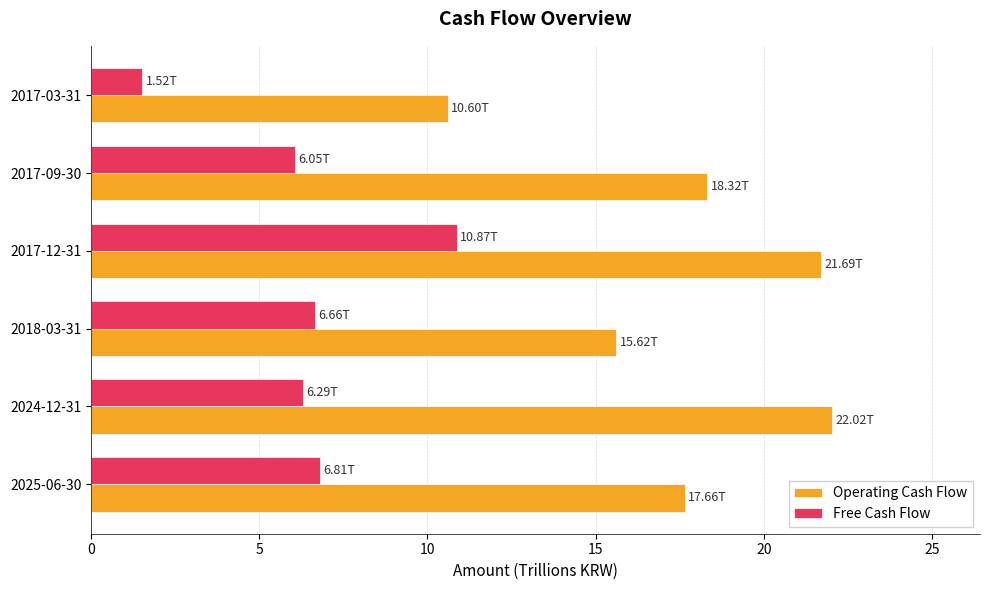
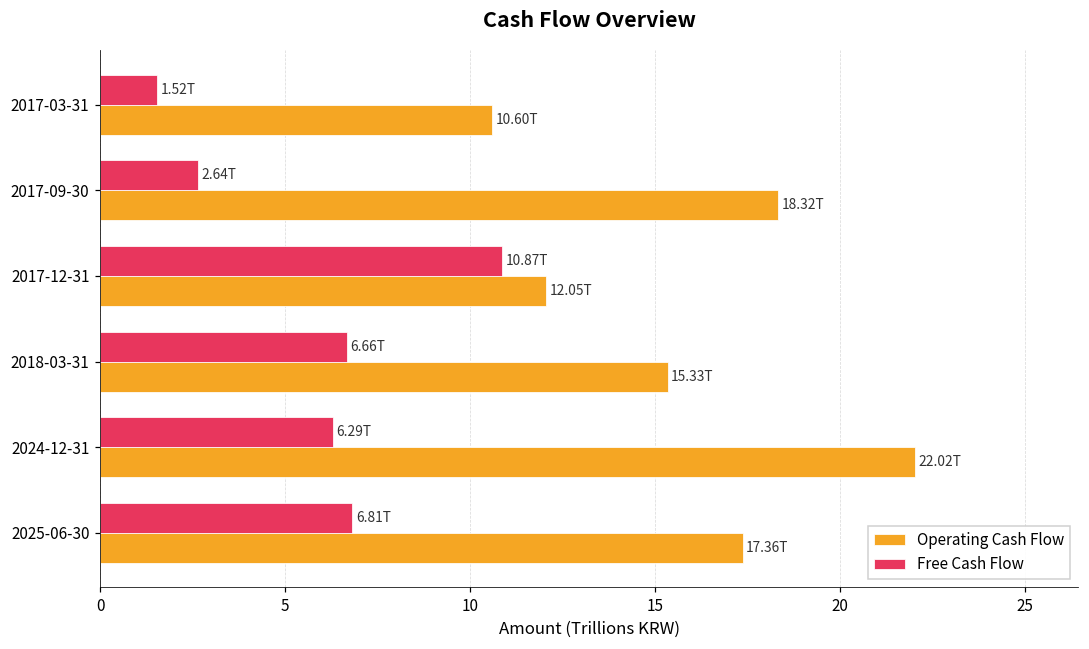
  {
    "Operating Cash Flow": {
      "2017-03-31": "10.60T",
      "2017-09-30": "18.32T",
-     "2017-12-31": "21.69T",
-     "2018-03-31": "15.62T",
+     "2017-12-31": "12.05T",
+     "2018-03-31": "15.33T",
      "2024-12-31": "22.02T",
-     "2025-06-30": "17.66T"
+     "2025-06-30": "17.36T"
    },
    "Free Cash Flow": {
      "2017-03-31": "1.52T",
-     "2017-09-30": "6.05T",
+     "2017-09-30": "2.64T",
      "2017-12-31": "10.87T",
      "2018-03-31": "6.66T",
      "2024-12-31": "6.29T",
      "2025-06-30": "6.81T"
    }
  }
